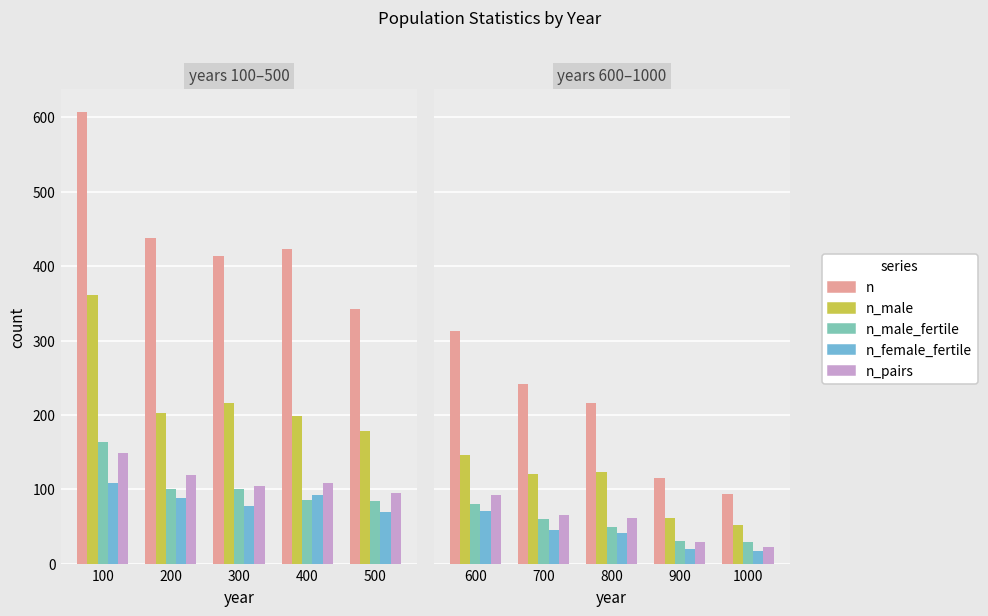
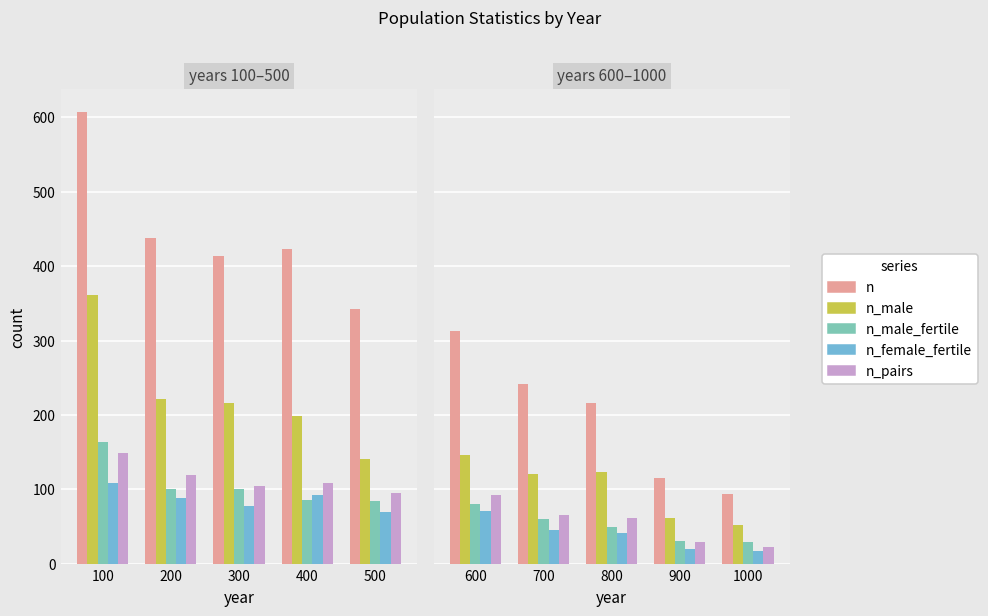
  {
    "years 100–500": {
      "n": {
        "100": 610,
        "200": 440,
        "300": 410,
        "400": 420,
        "500": 340
      },
      "n_male": {
        "100": 360,
-       "200": 200,
+       "200": 220,
        "300": 220,
        "400": 200,
-       "500": 180
+       "500": 140
      },
      "n_pairs": {
        "100": 150,
        "200": 120,
        "300": 110,
        "400": 110,
        "500": 100
      }
    }
  }
